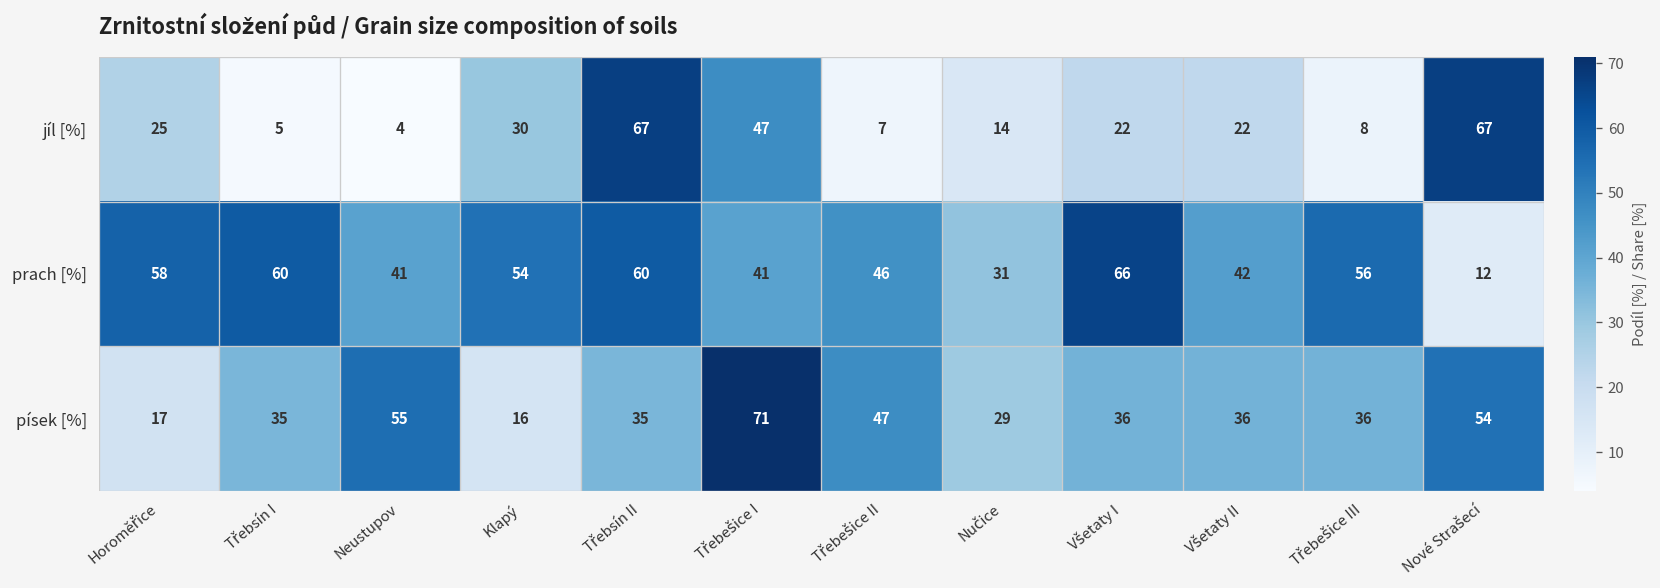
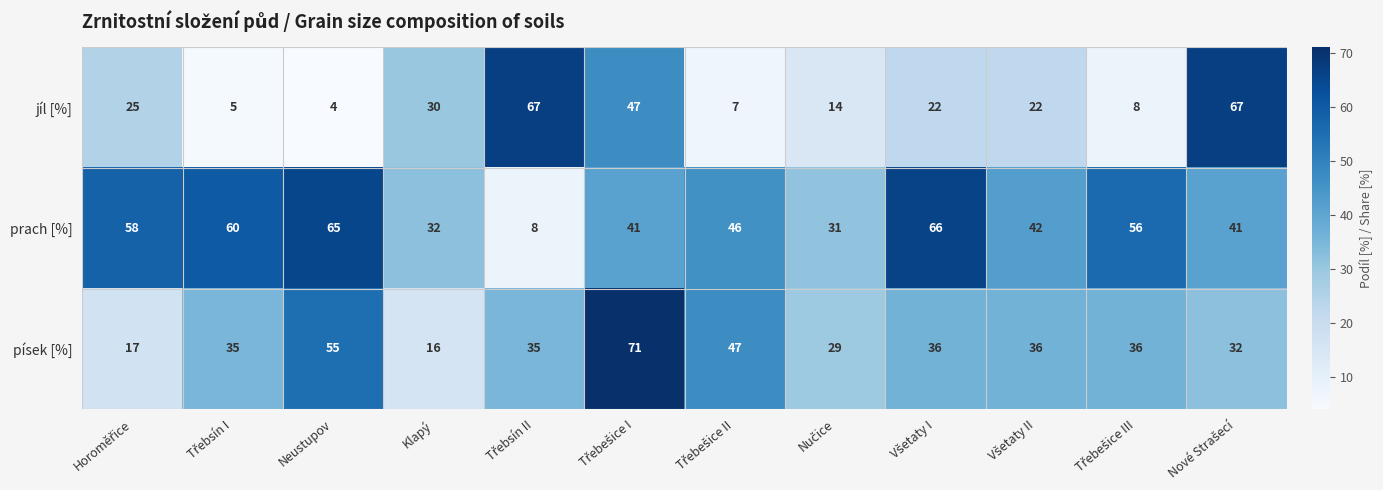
  {
    "jíl [%]": {
      "Horoměřice": 25,
      "Třebsín I": 5,
      "Neustupov": 4,
      "Klapý": 30,
      "Třebsín II": 67,
      "Třebešice I": 47,
      "Třebešice II": 7,
      "Nučice": 14,
      "Všetaty I": 22,
      "Všetaty II": 22,
      "Třebešice III": 8,
      "Nové Strašecí": 67
    },
    "prach [%]": {
      "Horoměřice": 58,
      "Třebsín I": 60,
-     "Neustupov": 41,
-     "Klapý": 54,
-     "Třebsín II": 60,
+     "Neustupov": 65,
+     "Klapý": 32,
+     "Třebsín II": 8,
      "Třebešice I": 41,
      "Třebešice II": 46,
      "Nučice": 31,
      "Všetaty I": 66,
      "Všetaty II": 42,
      "Třebešice III": 56,
-     "Nové Strašecí": 12
+     "Nové Strašecí": 41
    },
    "písek [%]": {
      "Horoměřice": 17,
      "Třebsín I": 35,
      "Neustupov": 55,
      "Klapý": 16,
      "Třebsín II": 35,
      "Třebešice I": 71,
      "Třebešice II": 47,
      "Nučice": 29,
      "Všetaty I": 36,
      "Všetaty II": 36,
      "Třebešice III": 36,
-     "Nové Strašecí": 54
+     "Nové Strašecí": 32
    }
  }
